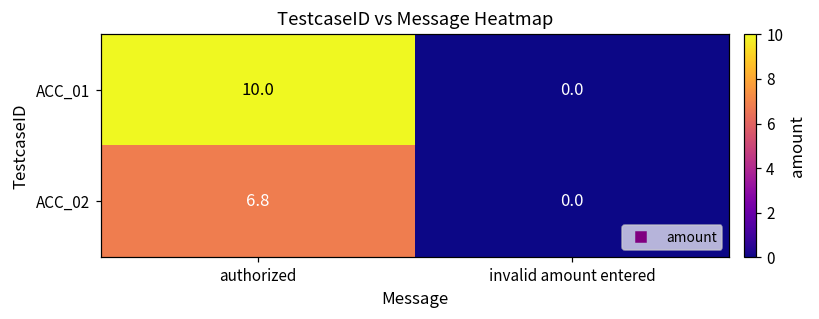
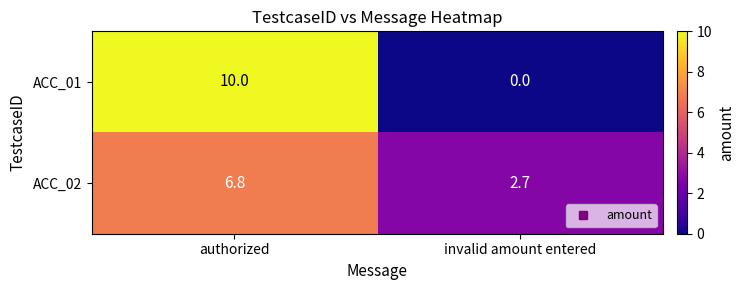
  {
    "ACC_01": {
      "authorized": 10.0,
      "invalid amount entered": 0.0
    },
    "ACC_02": {
      "authorized": 6.8,
-     "invalid amount entered": 0.0
+     "invalid amount entered": 2.7
    }
  }
